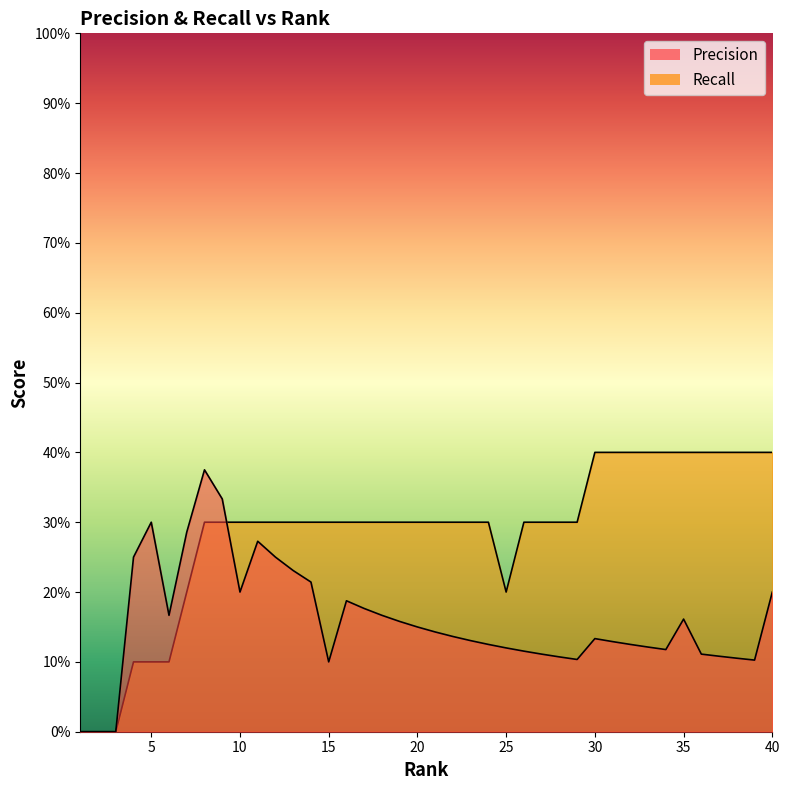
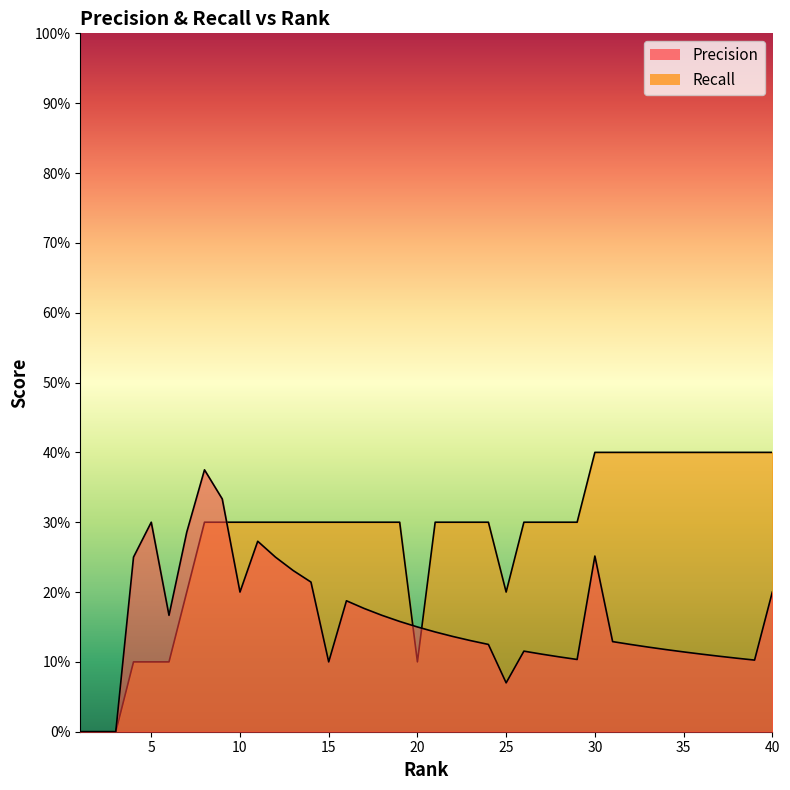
  {
    "Recall": {
      "5": "10%",
      "10": "30%",
      "15": "30%",
-     "20": "30%",
+     "20": "10%",
      "25": "20%",
      "30": "40%",
      "35": "40%",
      "40": "40%"
    },
    "Precision": {
      "5": "30%",
      "10": "20%",
      "15": "10%",
      "20": "15%",
-     "25": "12%",
-     "30": "13%",
-     "35": "16%",
+     "25": "7%",
+     "30": "25%",
+     "35": "11%",
      "40": "20%"
    }
  }
